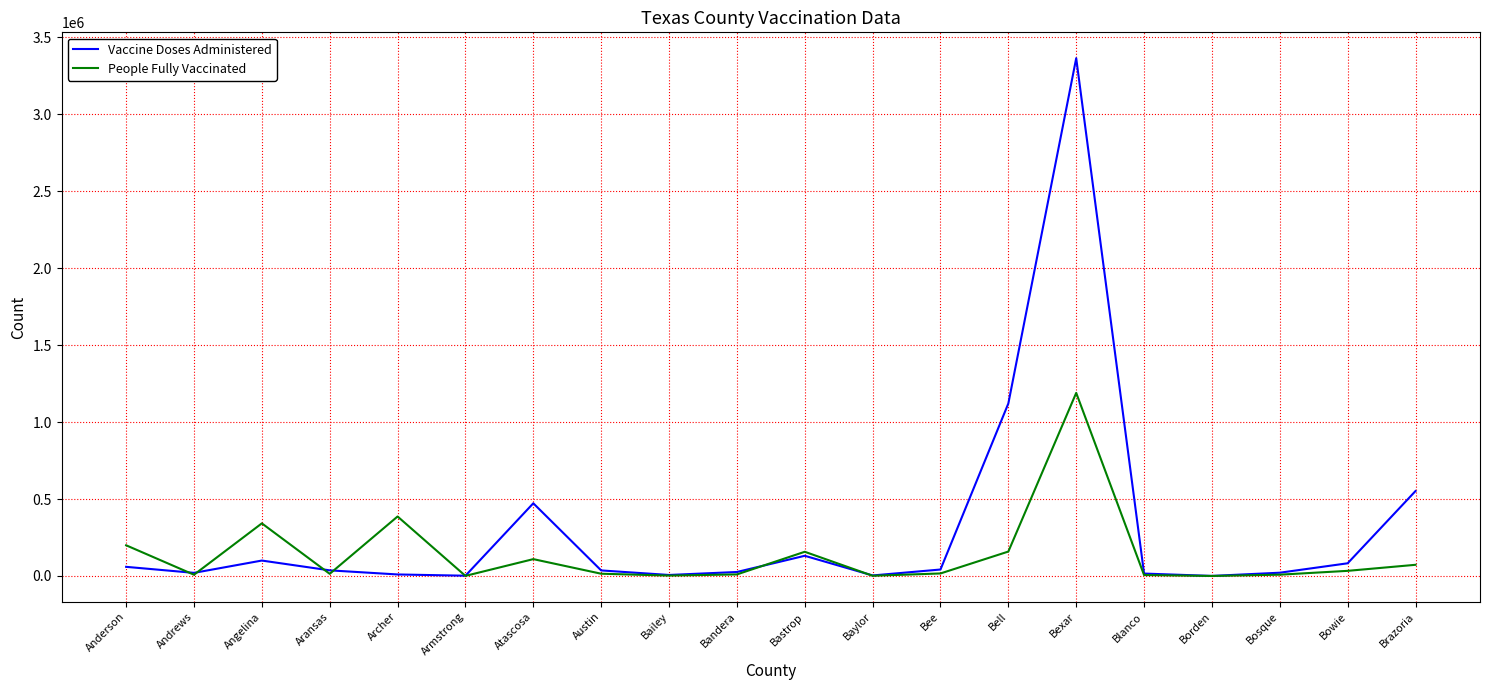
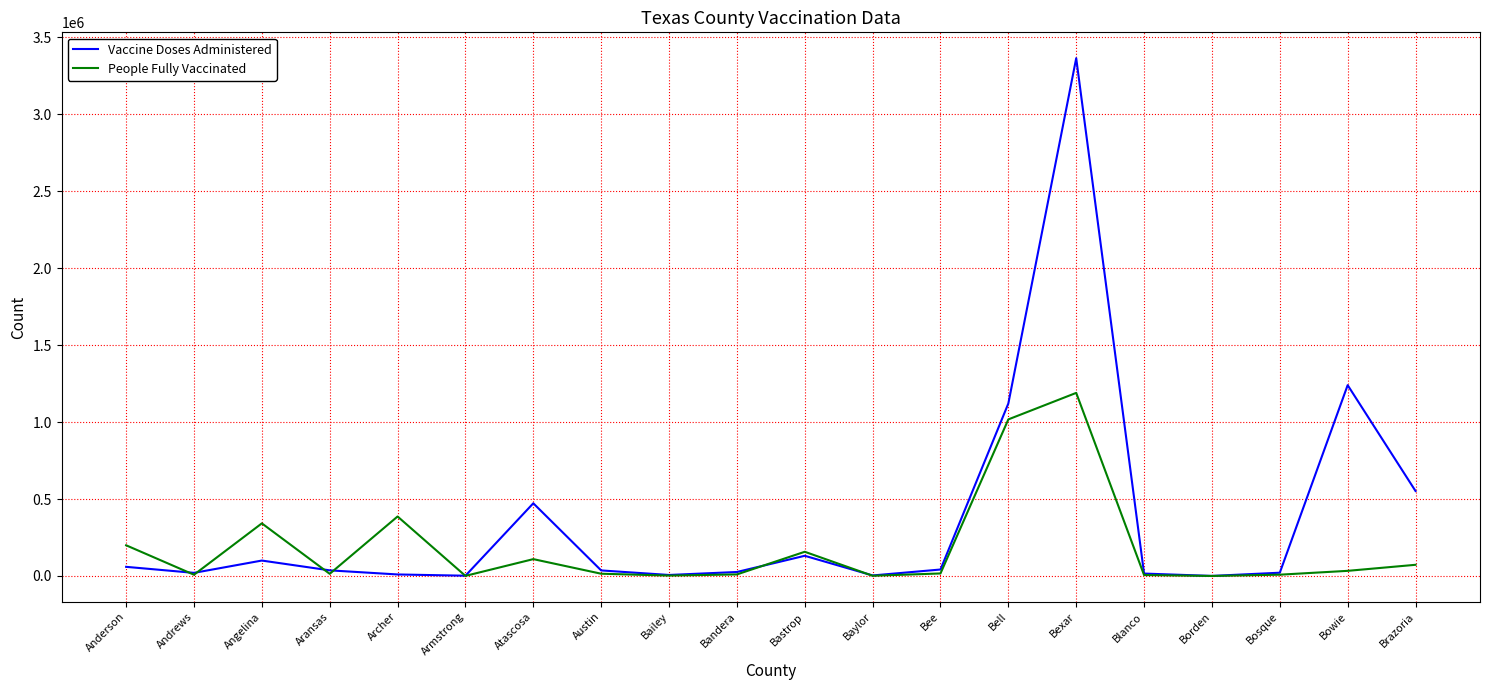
  {
    "Vaccine Doses Administered": {
      "Anderson": 60000,
      "Angelina": 100000,
      "Aransas": 40000,
      "Archer": 10000,
      "Atascosa": 470000,
      "Austin": 40000,
      "Bastrop": 130000,
      "Bee": 40000,
      "Bell": 1120000,
      "Bexar": 3370000,
-     "Bowie": 80000,
+     "Bowie": 1240000,
      "Brazoria": 550000
    },
    "People Fully Vaccinated": {
      "Anderson": 200000,
      "Angelina": 340000,
      "Aransas": 10000,
      "Archer": 390000,
      "Atascosa": 110000,
      "Austin": 10000,
      "Bastrop": 160000,
      "Bee": 20000,
-     "Bell": 160000,
+     "Bell": 1020000,
      "Bexar": 1190000,
      "Bowie": 30000,
      "Brazoria": 70000
    }
  }
